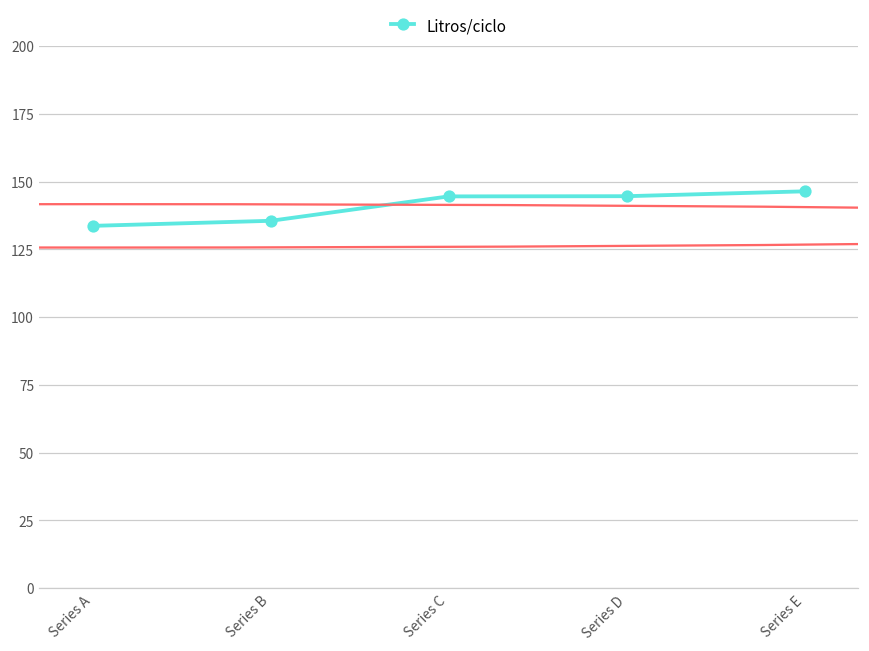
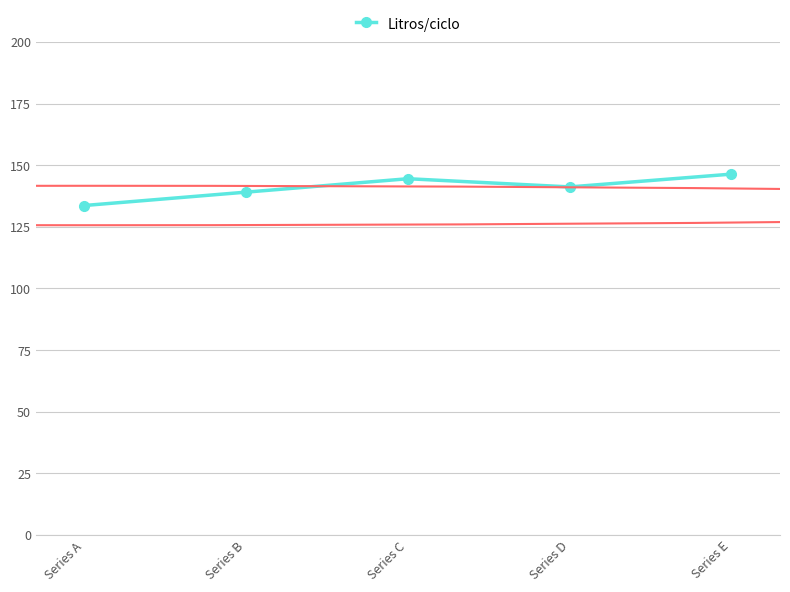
  {
    "Series A": 134,
-   "Series B": 136,
+   "Series B": 139,
    "Series C": 145,
-   "Series D": 145,
+   "Series D": 141,
    "Series E": 146
  }
